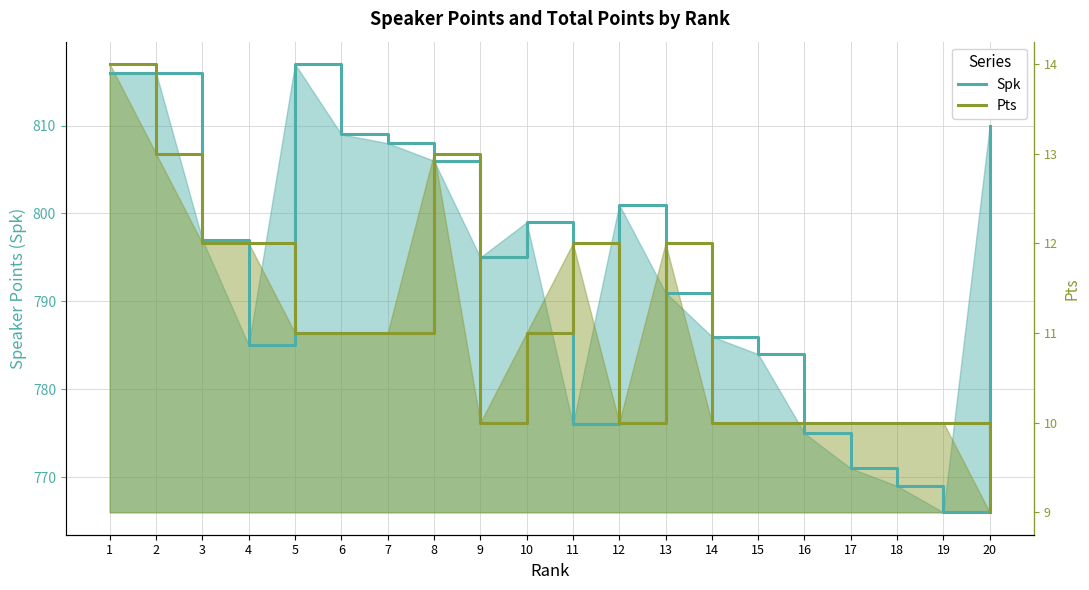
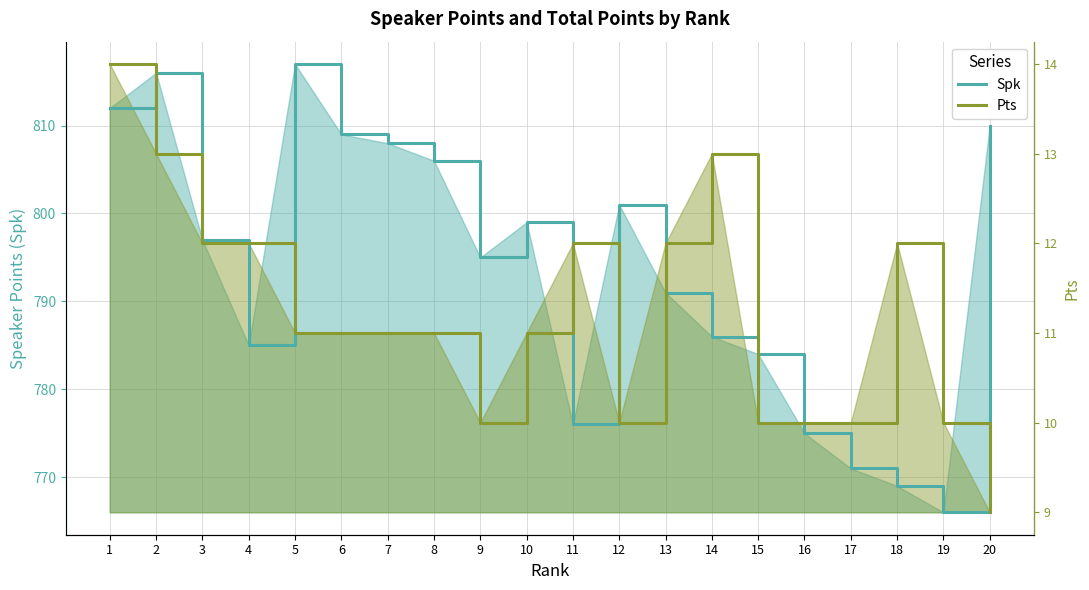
  {
    "Spk": {
-     "1": 816,
+     "1": 812,
      "2": 816,
      "3": 797,
      "4": 785,
      "5": 817,
      "6": 809,
      "7": 808,
      "8": 806,
      "9": 795,
      "10": 799,
      "11": 776,
      "12": 801,
      "13": 791,
      "14": 786,
      "15": 784,
      "16": 775,
      "17": 771,
      "18": 769,
      "19": 766,
      "20": 810
    },
    "Pts": {
      "1": 817,
      "2": 807,
      "3": 797,
      "4": 797,
      "5": 786,
      "6": 786,
      "7": 786,
-     "8": 807,
+     "8": 786,
      "9": 776,
      "10": 786,
      "11": 797,
      "12": 776,
      "13": 797,
-     "14": 776,
+     "14": 807,
      "15": 776,
      "16": 776,
      "17": 776,
-     "18": 776,
+     "18": 797,
      "19": 776,
      "20": 766
    }
  }
